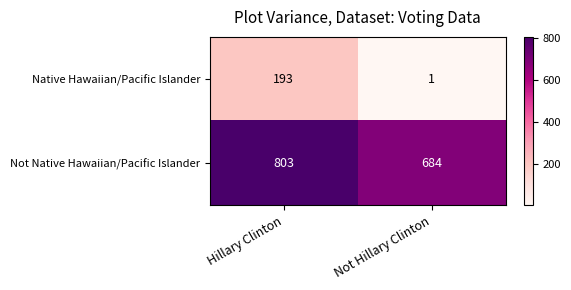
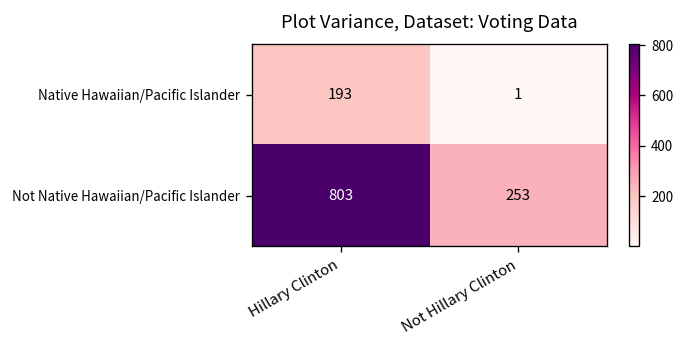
  {
    "Native Hawaiian/Pacific Islander": {
      "Hillary Clinton": 193,
      "Not Hillary Clinton": 1
    },
    "Not Native Hawaiian/Pacific Islander": {
      "Hillary Clinton": 803,
-     "Not Hillary Clinton": 684
+     "Not Hillary Clinton": 253
    }
  }
